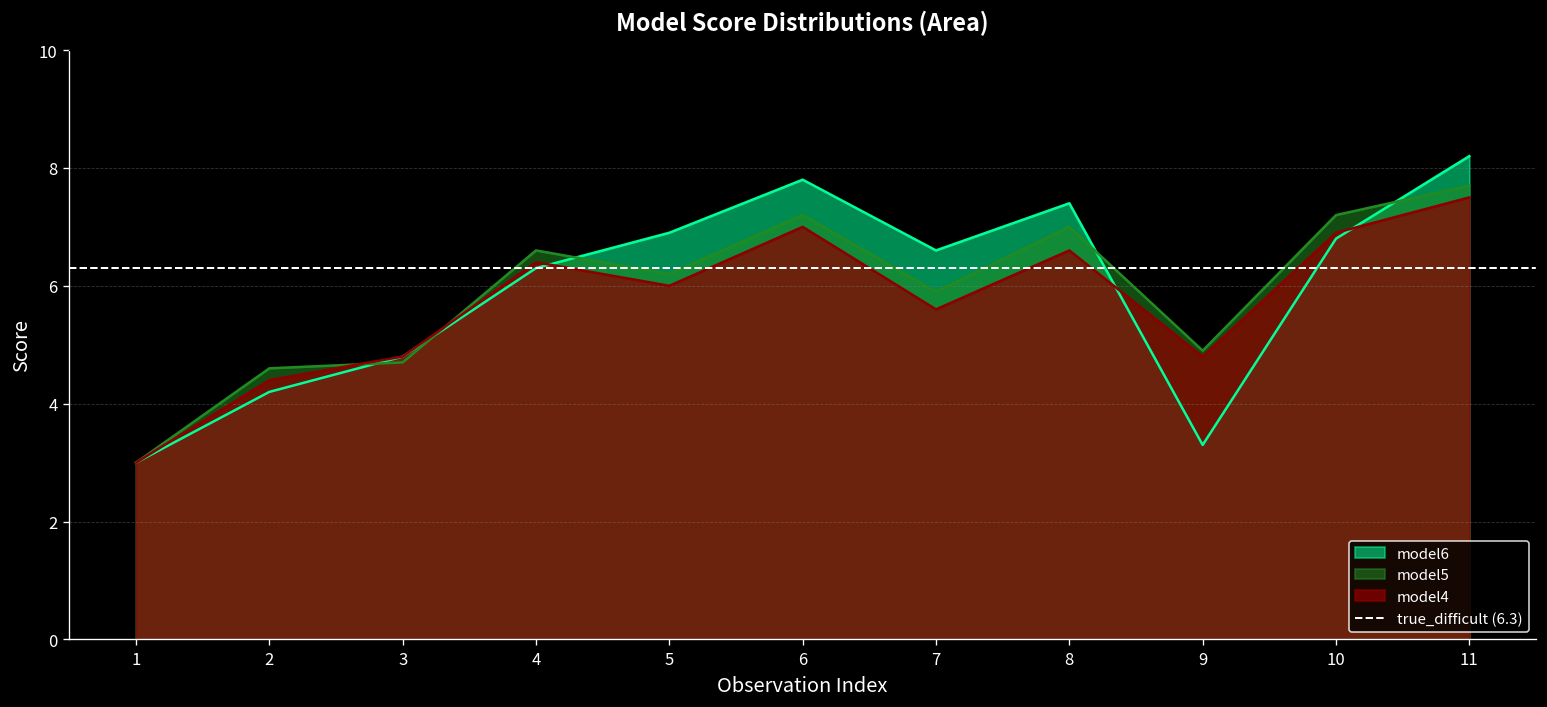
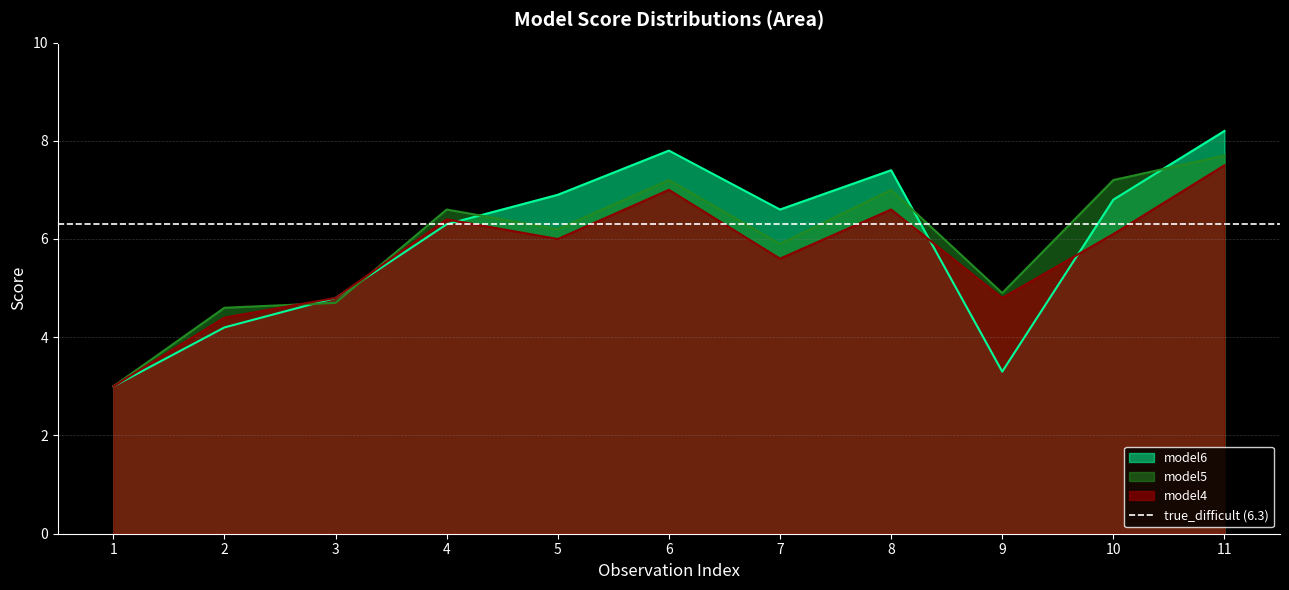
  {
    "model6": {
      "2": 4.2,
      "4": 6.3,
      "5": 6.9,
      "6": 7.8,
      "7": 6.6,
      "8": 7.4,
      "9": 3.3,
      "10": 6.8,
      "11": 8.2
    },
    "model5": {
      "2": 4.6,
      "3": 4.7,
      "4": 6.6,
      "5": 6.2,
      "6": 7.2,
      "7": 5.9,
      "8": 7.0,
      "9": 4.9,
      "10": 7.2,
      "11": 7.7
    },
    "model4": {
      "2": 4.4,
      "4": 6.4,
      "5": 6.0,
      "6": 7.0,
      "7": 5.6,
      "8": 6.6,
      "9": 4.8,
-     "10": 6.9,
+     "10": 6.1,
      "11": 7.5
    }
  }
